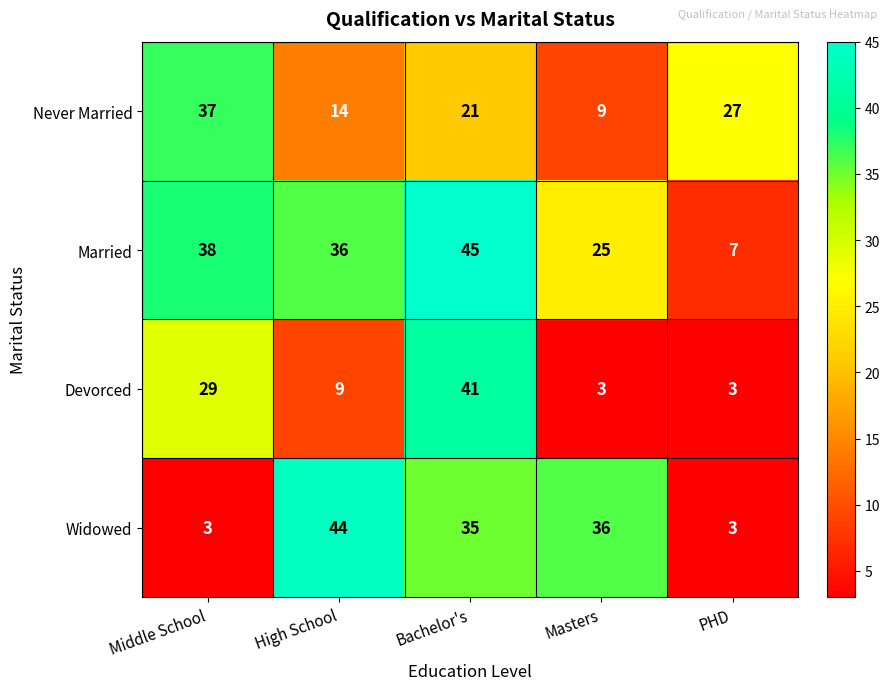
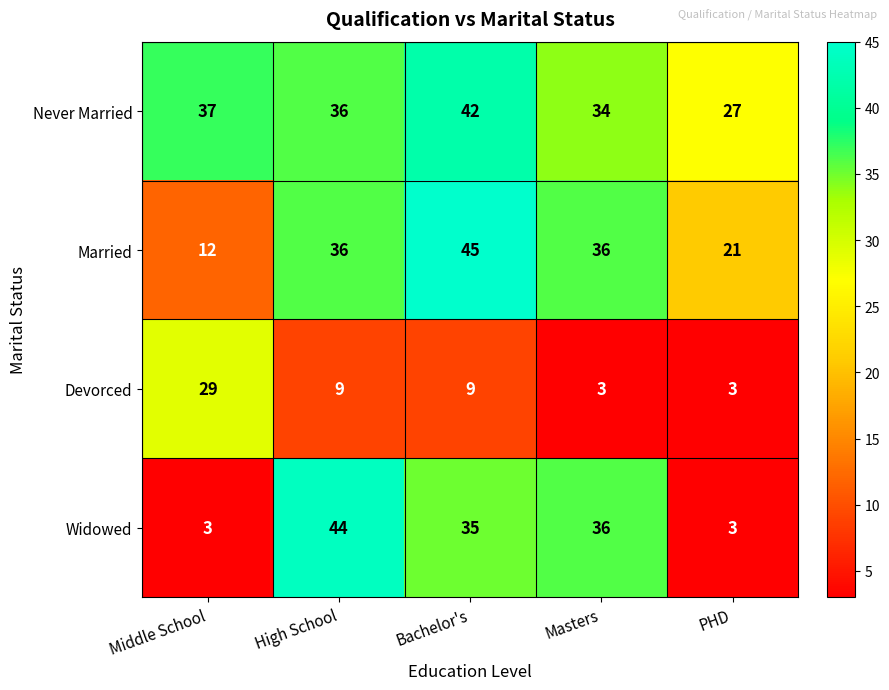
  {
    "Never Married": {
      "Middle School": 37,
-     "High School": 14,
-     "Bachelor's": 21,
-     "Masters": 9,
+     "High School": 36,
+     "Bachelor's": 42,
+     "Masters": 34,
      "PHD": 27
    },
    "Married": {
-     "Middle School": 38,
+     "Middle School": 12,
      "High School": 36,
      "Bachelor's": 45,
-     "Masters": 25,
-     "PHD": 7
+     "Masters": 36,
+     "PHD": 21
    },
    "Devorced": {
      "Middle School": 29,
      "High School": 9,
-     "Bachelor's": 41,
+     "Bachelor's": 9,
      "Masters": 3,
      "PHD": 3
    },
    "Widowed": {
      "Middle School": 3,
      "High School": 44,
      "Bachelor's": 35,
      "Masters": 36,
      "PHD": 3
    }
  }
